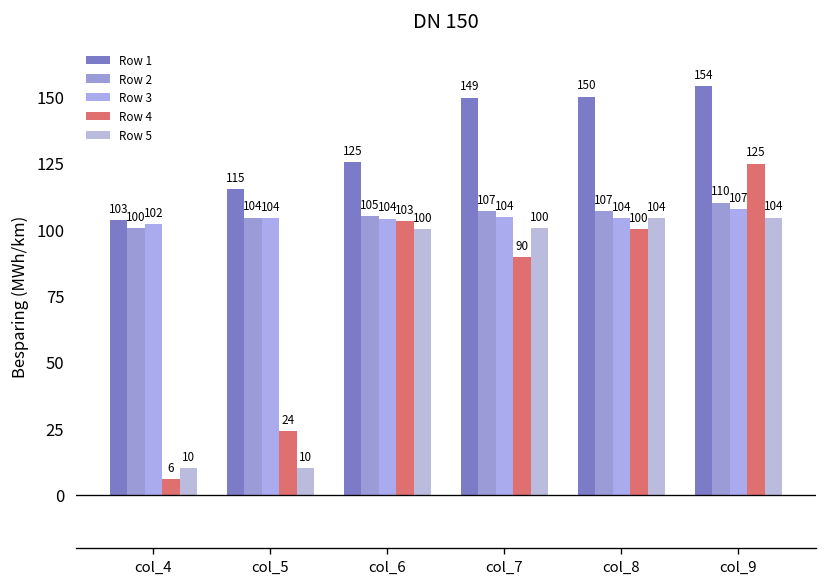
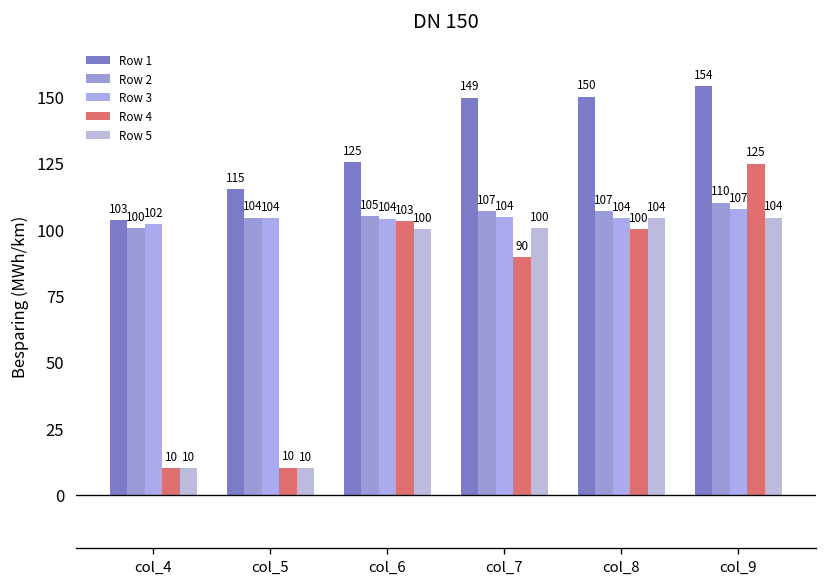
  {
    "Row 4": {
-     "col_4": 6,
-     "col_5": 24,
+     "col_4": 10,
+     "col_5": 10,
      "col_6": 103,
      "col_7": 90,
      "col_8": 100,
      "col_9": 125
    }
  }
